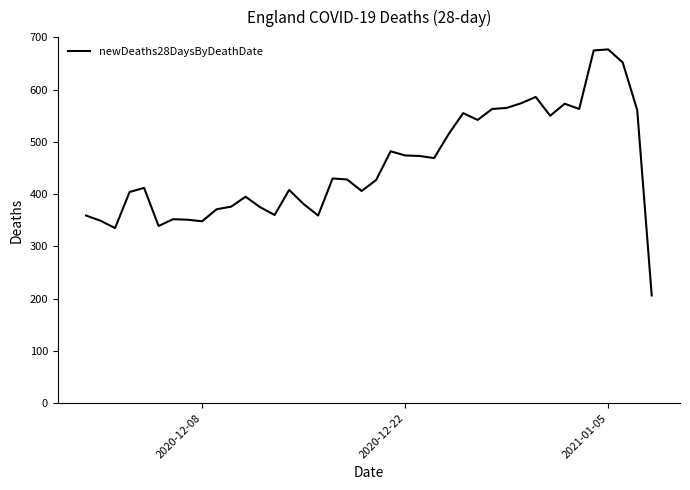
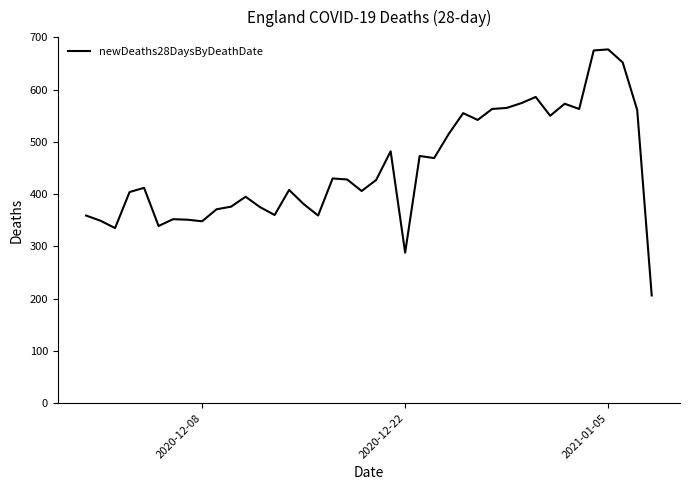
  {
    "2020-12-08": 350,
-   "2020-12-22": 470,
+   "2020-12-22": 290,
    "2021-01-05": 680
  }
